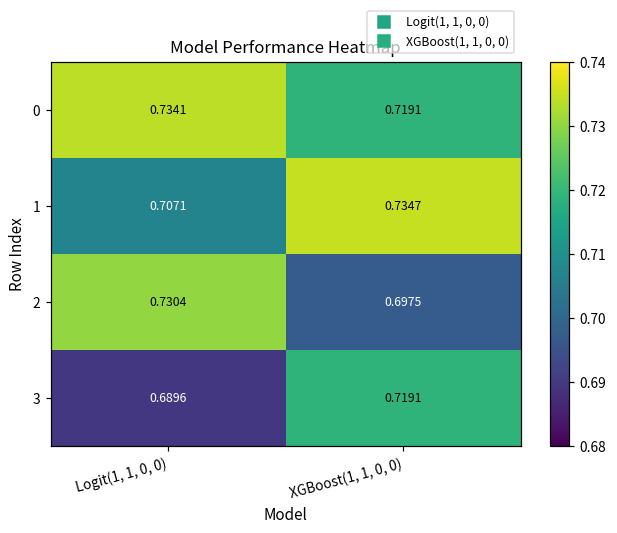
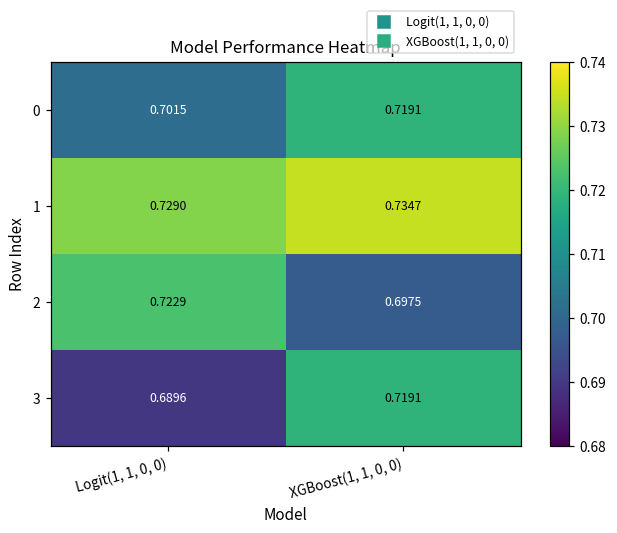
  {
    "0": {
-     "Logit(1, 1, 0, 0)": 0.7341,
+     "Logit(1, 1, 0, 0)": 0.7015,
      "XGBoost(1, 1, 0, 0)": 0.7191
    },
    "1": {
-     "Logit(1, 1, 0, 0)": 0.7071,
+     "Logit(1, 1, 0, 0)": 0.7290,
      "XGBoost(1, 1, 0, 0)": 0.7347
    },
    "2": {
-     "Logit(1, 1, 0, 0)": 0.7304,
+     "Logit(1, 1, 0, 0)": 0.7229,
      "XGBoost(1, 1, 0, 0)": 0.6975
    },
    "3": {
      "Logit(1, 1, 0, 0)": 0.6896,
      "XGBoost(1, 1, 0, 0)": 0.7191
    }
  }
